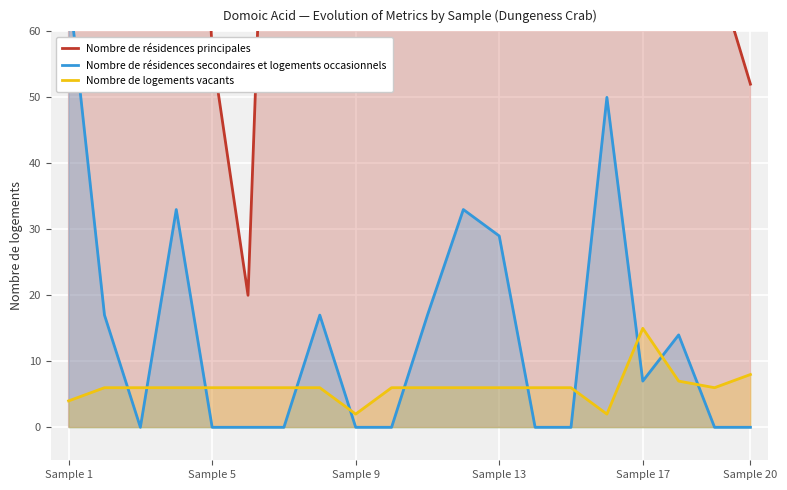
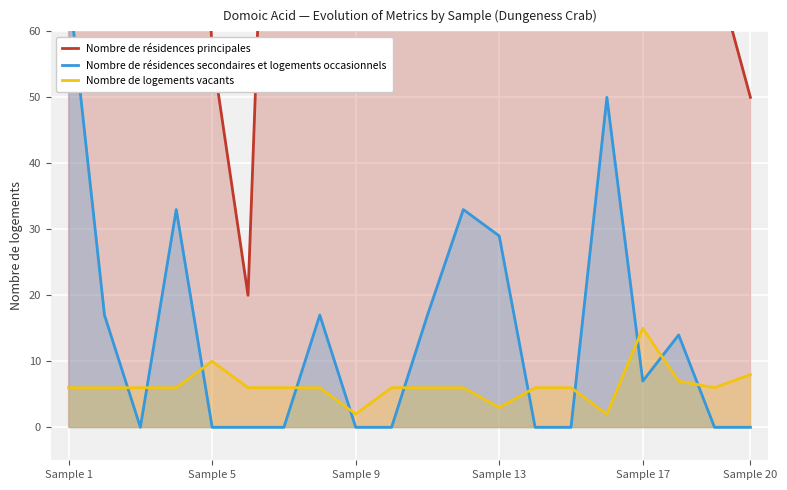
  {
    "Nombre de résidences principales": {
-     "Sample 20": 52
+     "Sample 20": 50
    },
    "Nombre de résidences secondaires et logements occasionnels": {
      "Sample 5": 0,
      "Sample 9": 0,
      "Sample 13": 29,
      "Sample 17": 7,
      "Sample 20": 0
    },
    "Nombre de logements vacants": {
-     "Sample 1": 4,
-     "Sample 5": 6,
+     "Sample 1": 6,
+     "Sample 5": 10,
      "Sample 9": 2,
-     "Sample 13": 6,
+     "Sample 13": 3,
      "Sample 17": 15,
      "Sample 20": 8
    }
  }
